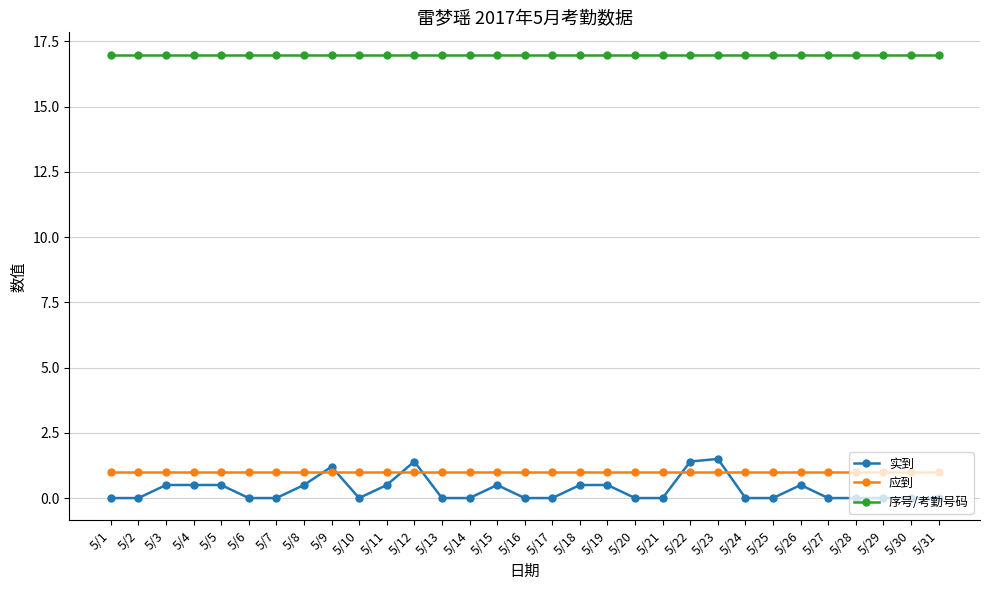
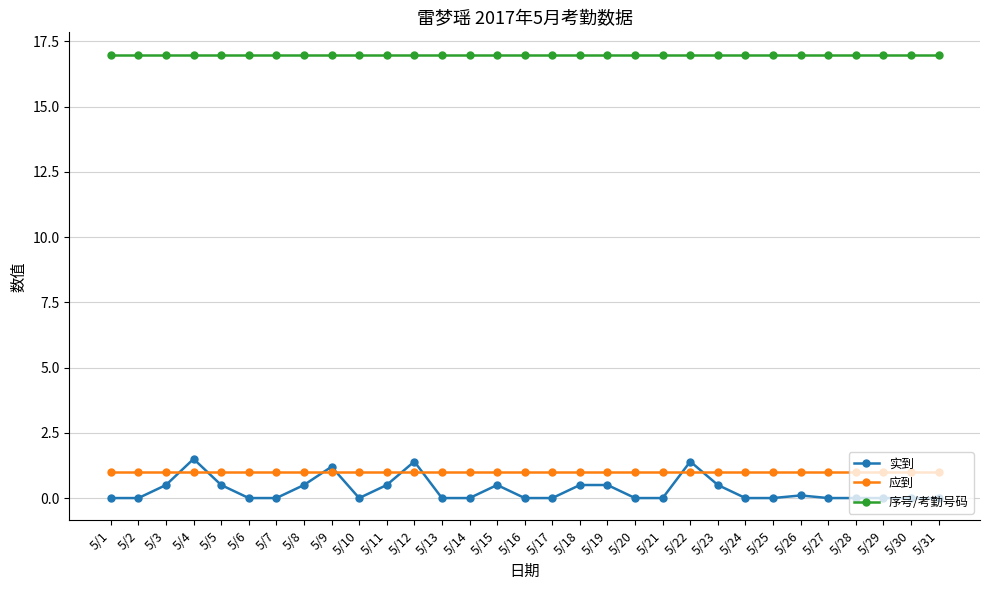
  {
    "实到": {
      "5/1": 0.0,
      "5/2": 0.0,
      "5/3": 0.5,
-     "5/4": 0.5,
+     "5/4": 1.5,
      "5/5": 0.5,
      "5/6": 0.0,
      "5/7": 0.0,
      "5/8": 0.5,
      "5/9": 1.2,
      "5/10": 0.0,
      "5/11": 0.5,
      "5/12": 1.4,
      "5/13": 0.0,
      "5/14": 0.0,
      "5/15": 0.5,
      "5/16": 0.0,
      "5/17": 0.0,
      "5/18": 0.5,
      "5/19": 0.5,
      "5/20": 0.0,
      "5/21": 0.0,
      "5/22": 1.4,
-     "5/23": 1.5,
+     "5/23": 0.5,
      "5/24": 0.0,
      "5/25": 0.0,
-     "5/26": 0.5,
+     "5/26": 0.1,
      "5/27": 0.0
    },
    "应到": {
      "5/1": 1.0,
      "5/2": 1.0,
      "5/3": 1.0,
      "5/4": 1.0,
      "5/5": 1.0,
      "5/6": 1.0,
      "5/7": 1.0,
      "5/8": 1.0,
      "5/9": 1.0,
      "5/10": 1.0,
      "5/11": 1.0,
      "5/12": 1.0,
      "5/13": 1.0,
      "5/14": 1.0,
      "5/15": 1.0,
      "5/16": 1.0,
      "5/17": 1.0,
      "5/18": 1.0,
      "5/19": 1.0,
      "5/20": 1.0,
      "5/21": 1.0,
      "5/22": 1.0,
      "5/23": 1.0,
      "5/24": 1.0,
      "5/25": 1.0,
      "5/26": 1.0,
      "5/27": 1.0
    },
    "序号/考勤号码": {
      "5/1": 17.0,
      "5/2": 17.0,
      "5/3": 17.0,
      "5/4": 17.0,
      "5/5": 17.0,
      "5/6": 17.0,
      "5/7": 17.0,
      "5/8": 17.0,
      "5/9": 17.0,
      "5/10": 17.0,
      "5/11": 17.0,
      "5/12": 17.0,
      "5/13": 17.0,
      "5/14": 17.0,
      "5/15": 17.0,
      "5/16": 17.0,
      "5/17": 17.0,
      "5/18": 17.0,
      "5/19": 17.0,
      "5/20": 17.0,
      "5/21": 17.0,
      "5/22": 17.0,
      "5/23": 17.0,
      "5/24": 17.0,
      "5/25": 17.0,
      "5/26": 17.0,
      "5/27": 17.0,
      "5/28": 17.0,
      "5/29": 17.0,
      "5/30": 17.0,
      "5/31": 17.0
    }
  }
